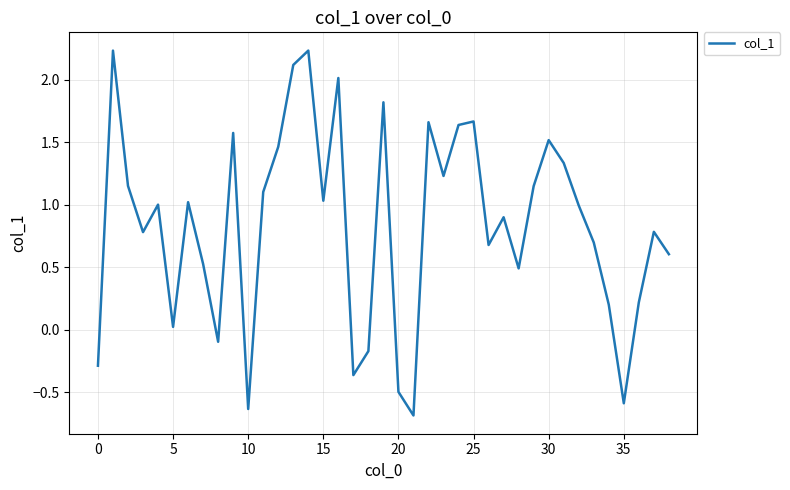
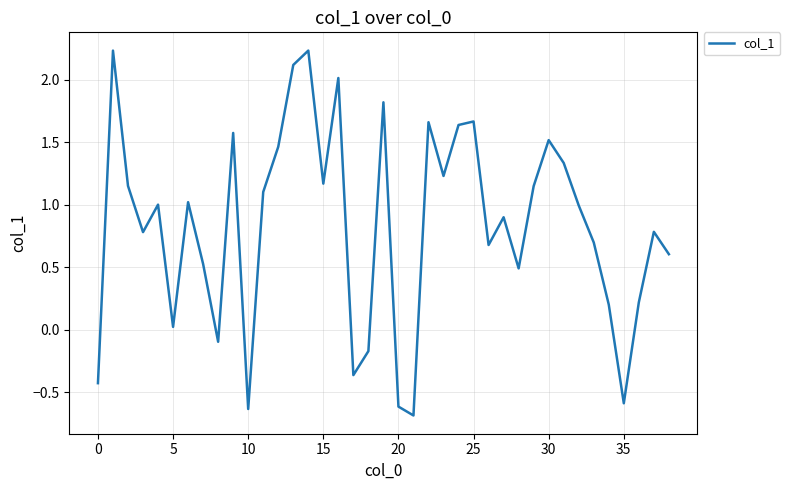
  {
-   "0": -0.29,
+   "0": -0.43,
    "5": 0.02,
    "10": -0.63,
-   "15": 1.03,
-   "20": -0.50,
+   "15": 1.17,
+   "20": -0.61,
    "25": 1.67,
    "30": 1.52,
    "35": -0.59
  }
